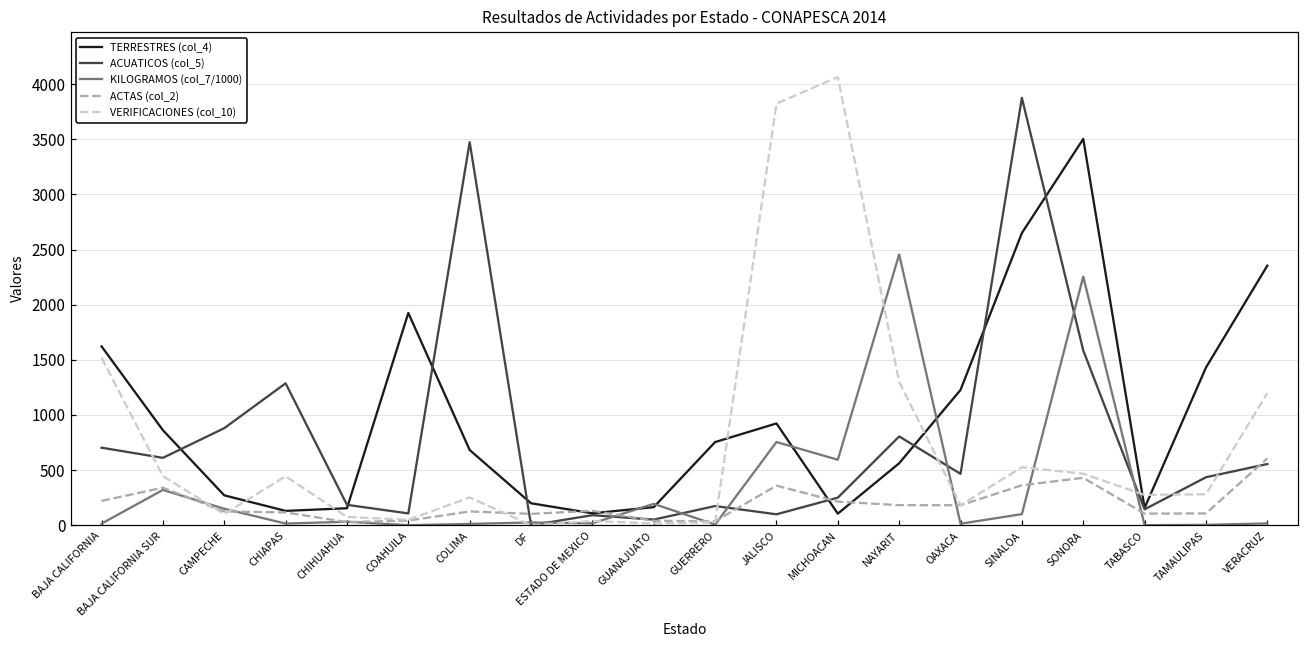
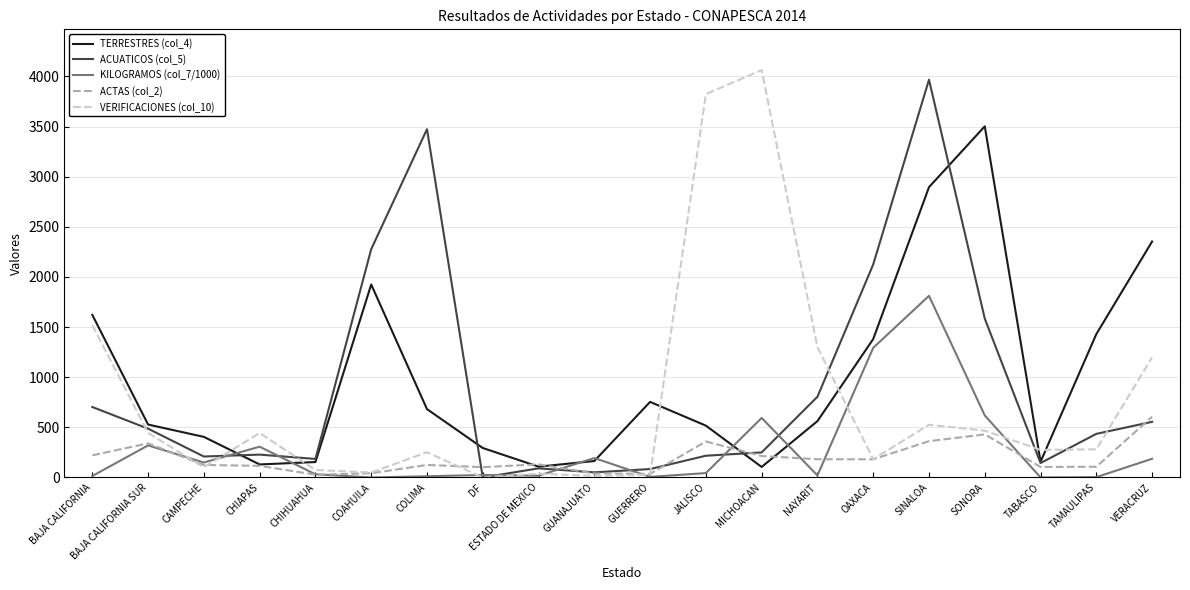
  {
    "TERRESTRES (col_4)": {
      "BAJA CALIFORNIA": 1620,
-     "BAJA CALIFORNIA SUR": 860,
-     "CAMPECHE": 270,
+     "BAJA CALIFORNIA SUR": 530,
+     "CAMPECHE": 410,
      "CHIHUAHUA": 150,
      "COAHUILA": 1930,
      "COLIMA": 680,
-     "DF": 200,
+     "DF": 290,
      "GUANAJUATO": 160,
      "GUERRERO": 750,
-     "JALISCO": 920,
+     "JALISCO": 520,
      "MICHOACAN": 110,
      "NAYARIT": 560,
-     "OAXACA": 1230,
-     "SINALOA": 2650,
+     "OAXACA": 1380,
+     "SINALOA": 2900,
      "SONORA": 3500,
      "TAMAULIPAS": 1430,
      "VERACRUZ": 2350
    },
    "ACUATICOS (col_5)": {
      "BAJA CALIFORNIA": 700,
-     "BAJA CALIFORNIA SUR": 610,
-     "CAMPECHE": 880,
-     "CHIAPAS": 1290,
+     "BAJA CALIFORNIA SUR": 490,
+     "CAMPECHE": 210,
+     "CHIAPAS": 230,
      "CHIHUAHUA": 190,
-     "COAHUILA": 110,
+     "COAHUILA": 2280,
      "COLIMA": 3470,
-     "GUERRERO": 170,
-     "JALISCO": 100,
+     "GUERRERO": 80,
+     "JALISCO": 220,
      "MICHOACAN": 250,
      "NAYARIT": 810,
-     "OAXACA": 470,
-     "SINALOA": 3880,
+     "OAXACA": 2130,
+     "SINALOA": 3970,
      "SONORA": 1590,
      "TAMAULIPAS": 440,
      "VERACRUZ": 560
    },
    "KILOGRAMOS (col_7/1000)": {
      "BAJA CALIFORNIA": 10,
-     "CHIAPAS": 10,
+     "CHIAPAS": 310,
      "COAHUILA": 0,
      "COLIMA": 10,
      "GUANAJUATO": 190,
-     "JALISCO": 750,
+     "JALISCO": 40,
      "MICHOACAN": 590,
-     "NAYARIT": 2460,
-     "OAXACA": 10,
-     "SINALOA": 100,
-     "SONORA": 2250,
+     "NAYARIT": 20,
+     "OAXACA": 1290,
+     "SINALOA": 1810,
+     "SONORA": 620,
      "TABASCO": 0,
      "TAMAULIPAS": 0,
-     "VERACRUZ": 20
+     "VERACRUZ": 190
    }
  }
